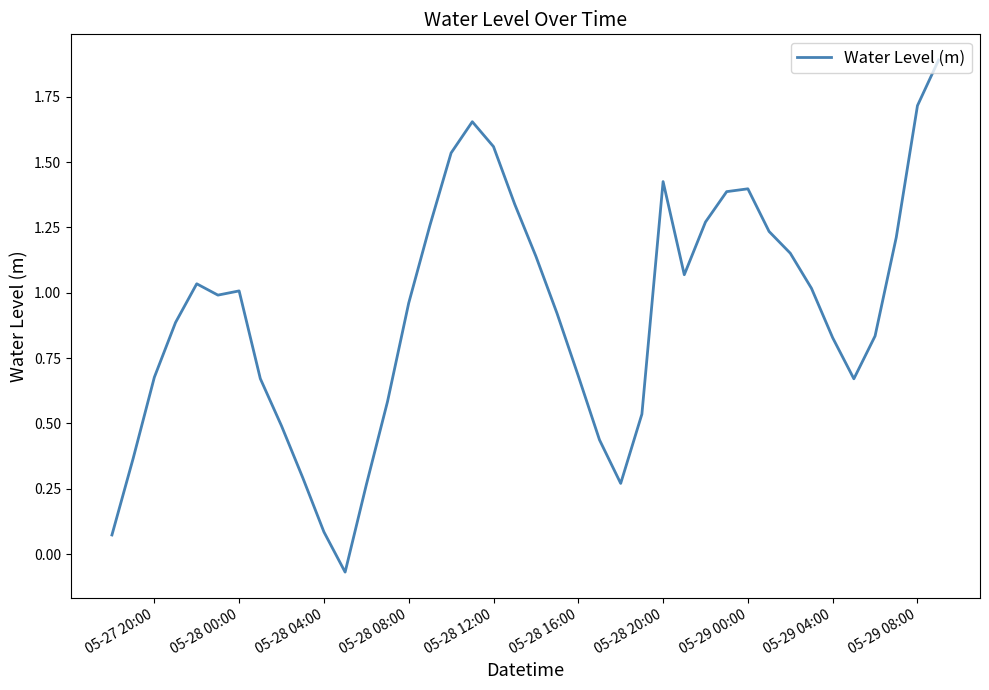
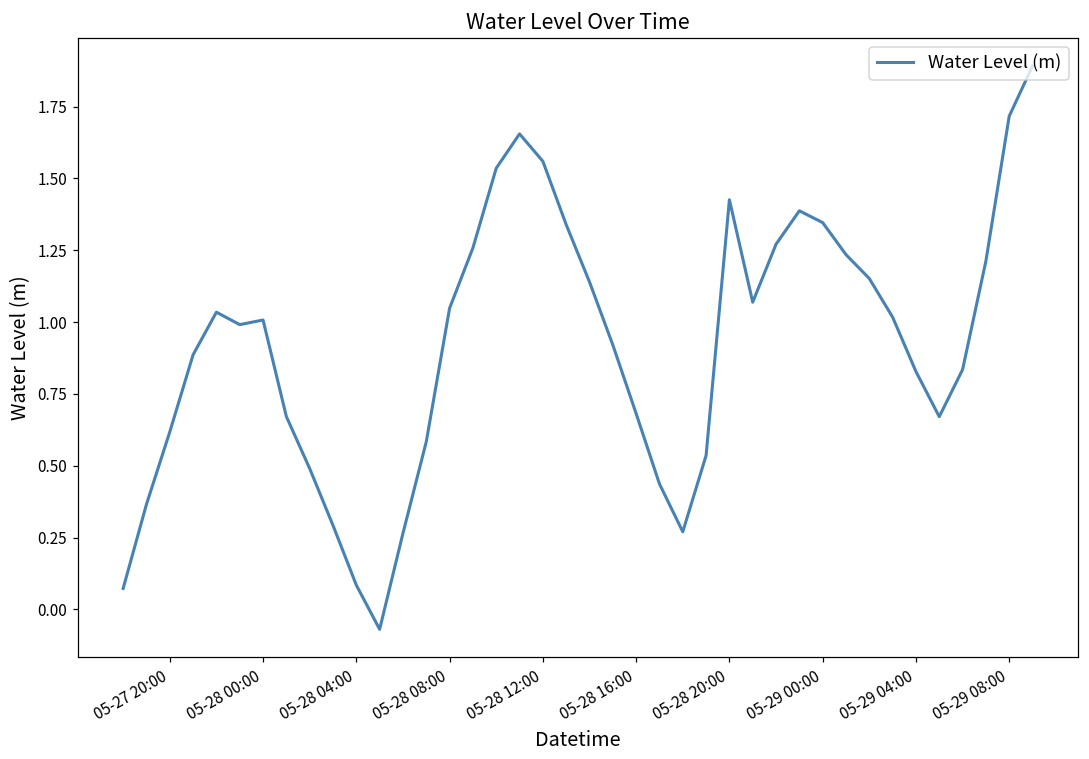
  {
-   "05-27 20:00": 0.68,
+   "05-27 20:00": 0.62,
    "05-28 00:00": 1.01,
    "05-28 04:00": 0.08,
-   "05-28 08:00": 0.96,
+   "05-28 08:00": 1.05,
    "05-28 12:00": 1.56,
    "05-28 16:00": 0.68,
    "05-28 20:00": 1.43,
-   "05-29 00:00": 1.40,
+   "05-29 00:00": 1.35,
    "05-29 04:00": 0.83,
    "05-29 08:00": 1.72
  }
